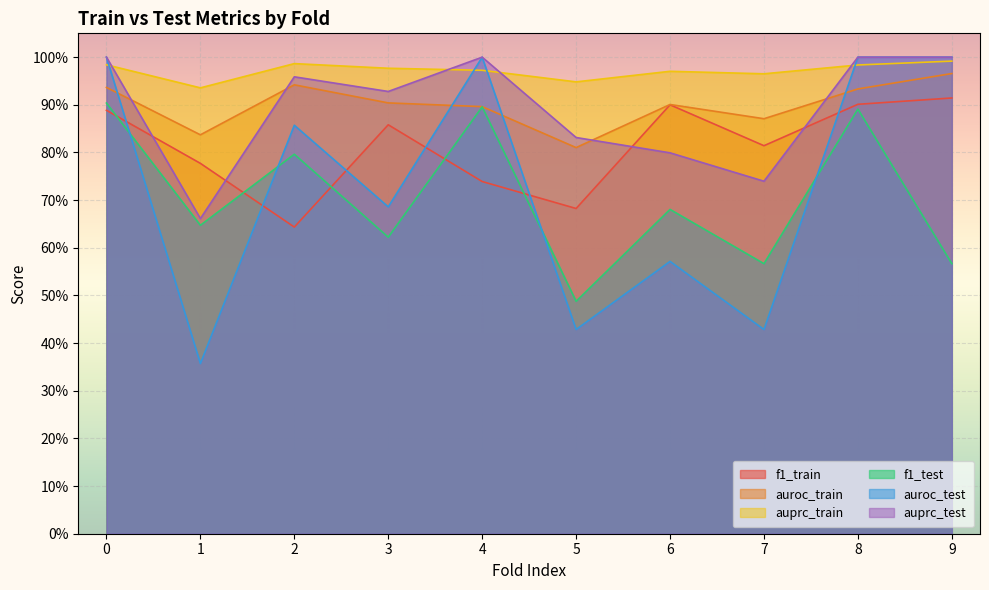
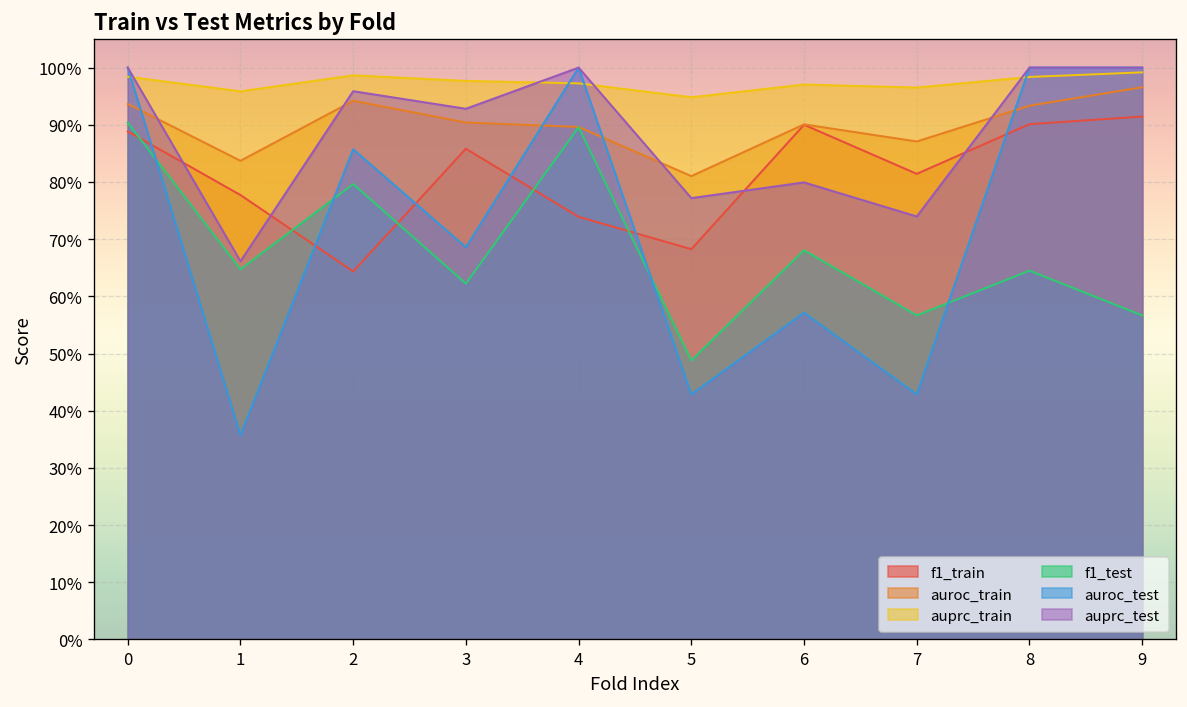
  {
    "auprc_train": {
      "0": "98%",
-     "1": "94%",
+     "1": "96%",
      "2": "99%",
      "3": "98%",
      "4": "97%",
      "5": "95%",
      "6": "97%",
      "7": "97%",
      "8": "98%",
      "9": "99%"
    },
    "f1_test": {
      "0": "90%",
      "1": "65%",
      "2": "80%",
      "3": "62%",
      "5": "49%",
      "6": "68%",
      "7": "57%",
-     "8": "89%",
+     "8": "64%",
      "9": "57%"
    },
    "auroc_test": {
      "1": "36%",
      "2": "86%",
      "3": "69%",
      "5": "43%",
      "6": "57%",
      "7": "43%"
    },
    "auprc_test": {
      "1": "66%",
      "2": "96%",
      "3": "93%",
-     "5": "83%",
+     "5": "77%",
      "6": "80%",
      "7": "74%"
    }
  }
